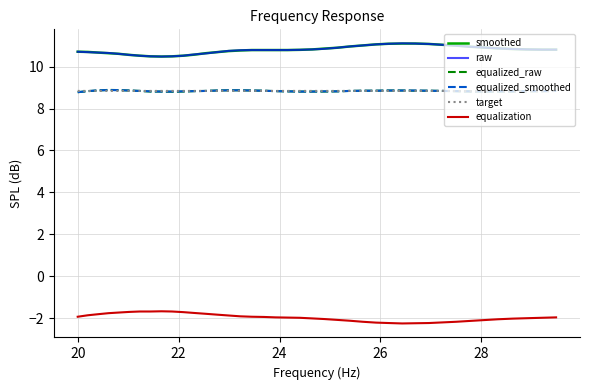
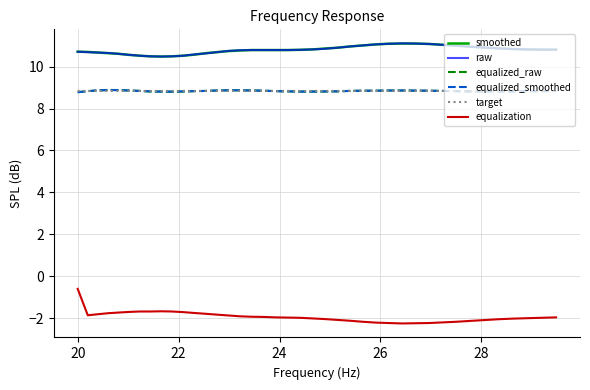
  {
    "equalization": {
-     "20": -1.9
+     "20": -0.6
    }
  }
